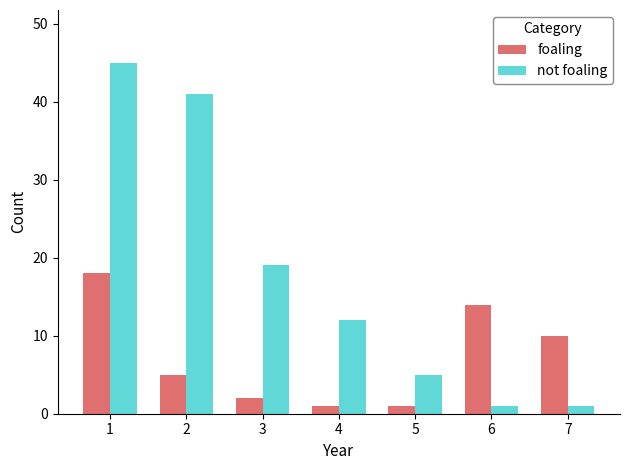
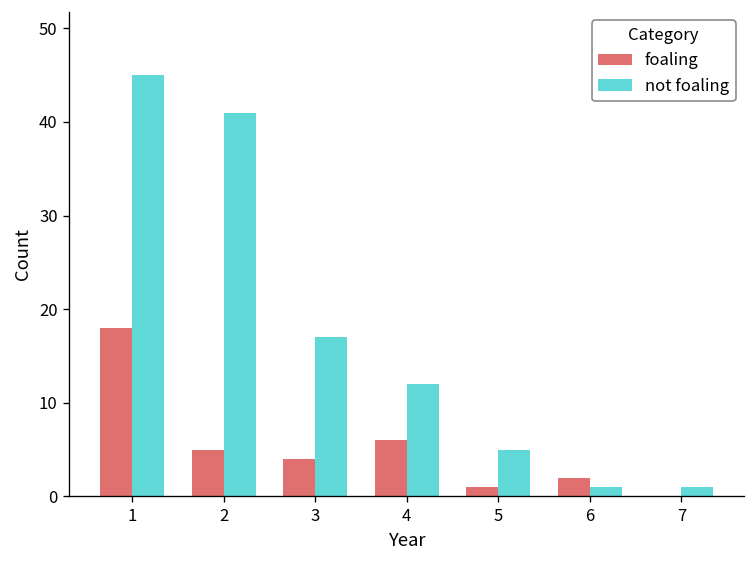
  {
    "foaling": {
      "1": 18,
      "2": 5,
-     "3": 2,
-     "4": 1,
+     "3": 4,
+     "4": 6,
      "5": 1,
-     "6": 14,
-     "7": 10
+     "6": 2,
+     "7": 0
    },
    "not foaling": {
      "1": 45,
      "2": 41,
-     "3": 19,
+     "3": 17,
      "4": 12,
      "5": 5,
      "6": 1,
      "7": 1
    }
  }
